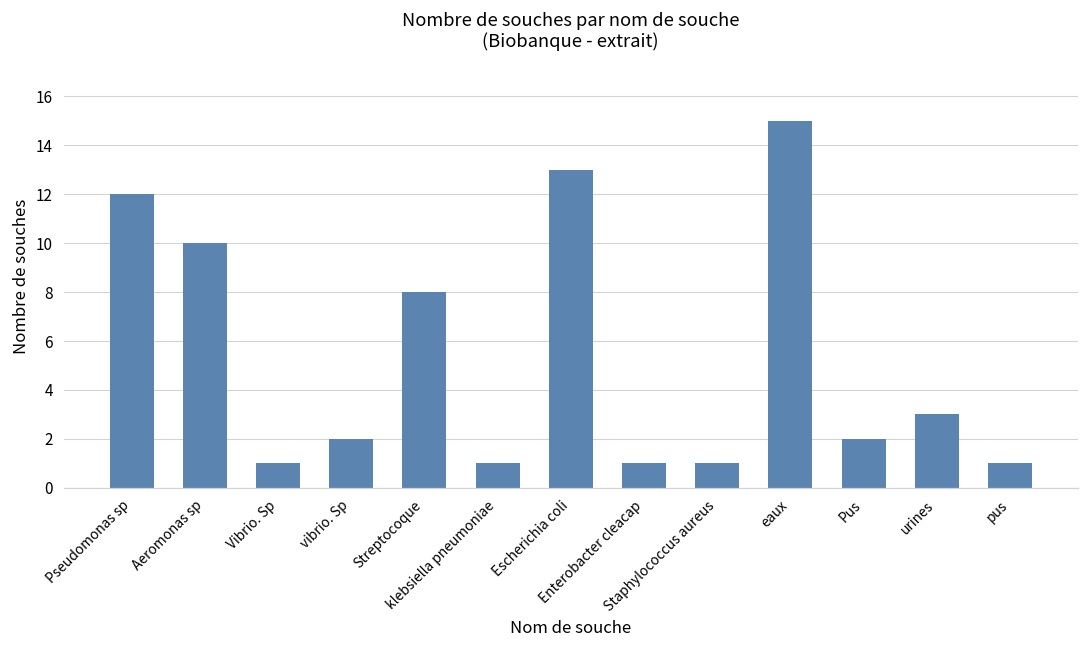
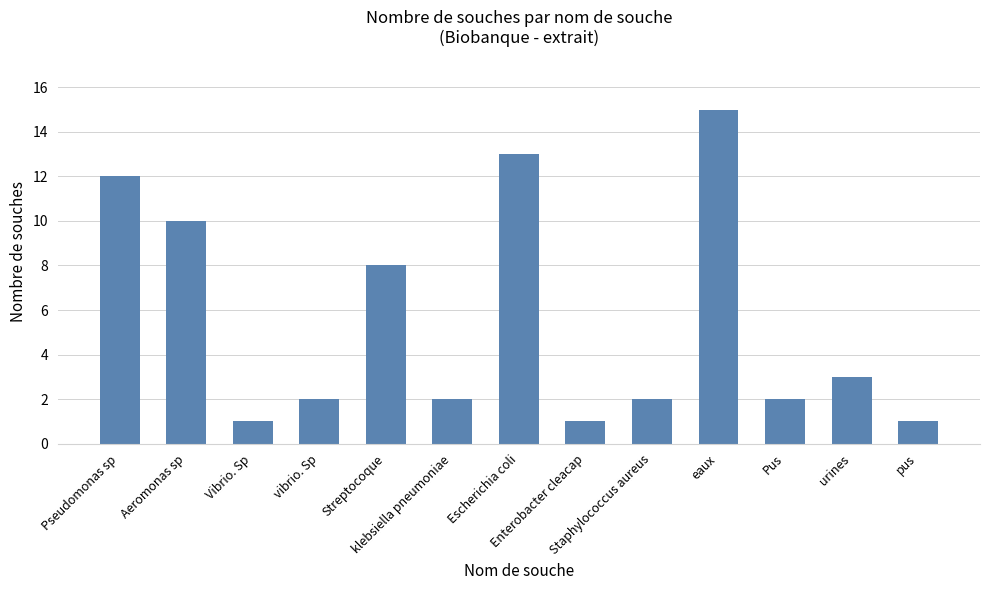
  {
    "Pseudomonas sp": 12,
    "Aeromonas sp": 10,
    "Vibrio. Sp": 1,
    "vibrio. Sp": 2,
    "Streptocoque": 8,
-   "klebsiella pneumoniae": 1,
+   "klebsiella pneumoniae": 2,
    "Escherichia coli": 13,
    "Enterobacter cleacap": 1,
-   "Staphylococcus aureus": 1,
+   "Staphylococcus aureus": 2,
    "eaux": 15,
    "Pus": 2,
    "urines": 3,
    "pus": 1
  }
